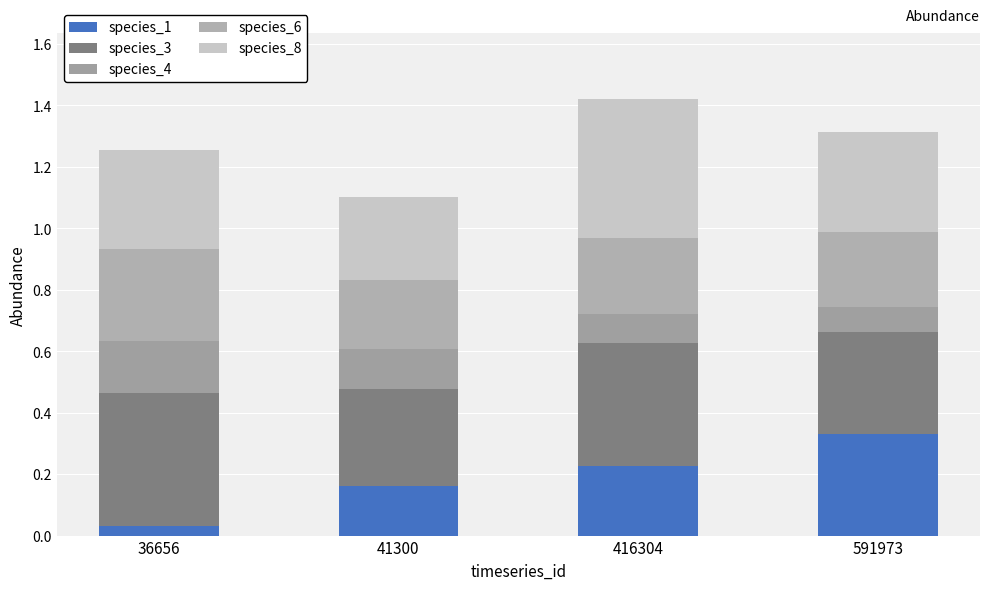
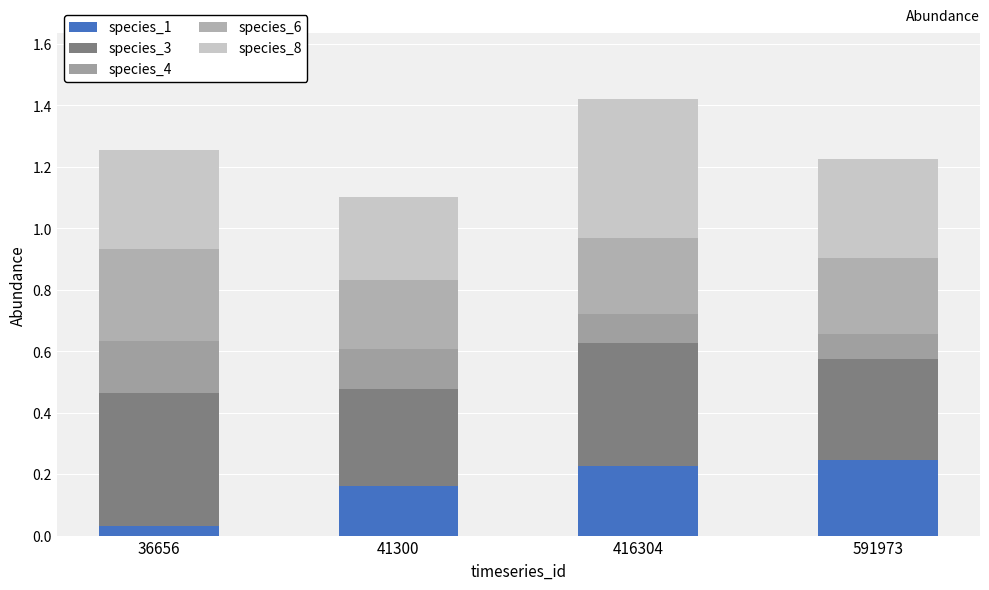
  {
    "species_1": {
      "36656": 0.03,
      "41300": 0.16,
      "416304": 0.23,
-     "591973": 0.33
+     "591973": 0.25
    }
  }
